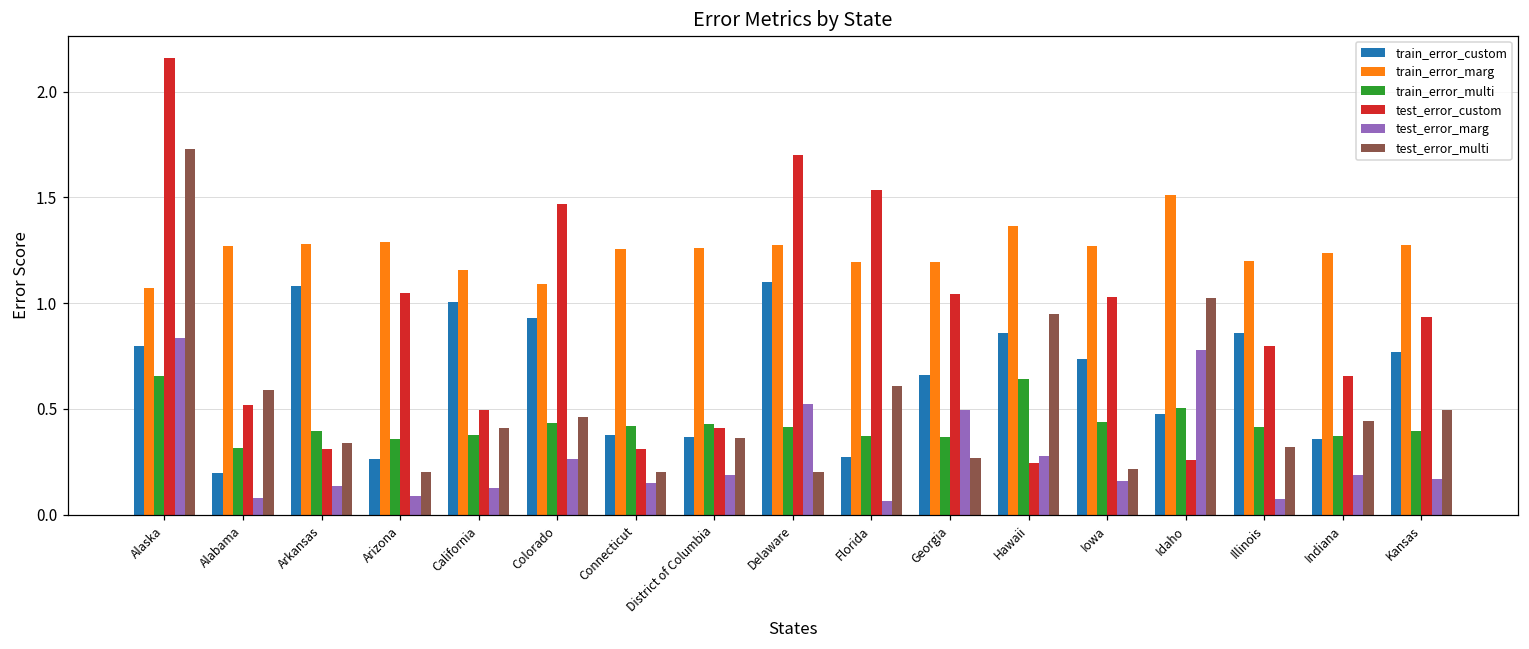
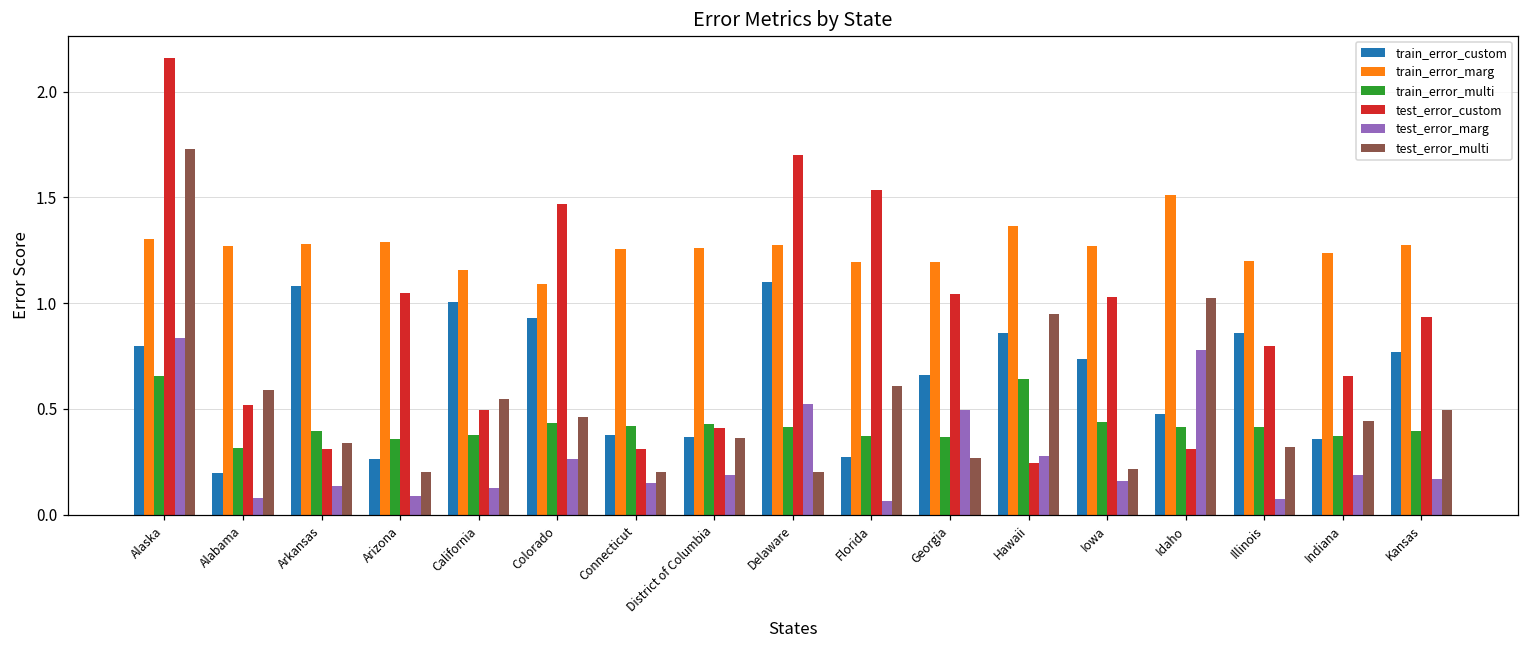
  {
    "train_error_custom": {
      "Alaska": 0.80,
      "Alabama": 0.20,
      "Arkansas": 1.08,
      "Arizona": 0.26,
      "California": 1.01,
      "Colorado": 0.93,
      "Connecticut": 0.38,
      "District of Columbia": 0.37,
      "Delaware": 1.10,
      "Florida": 0.27,
      "Georgia": 0.66,
      "Hawaii": 0.86,
      "Iowa": 0.74,
      "Idaho": 0.47,
      "Illinois": 0.86,
      "Indiana": 0.36,
      "Kansas": 0.77
    },
    "train_error_marg": {
-     "Alaska": 1.07,
+     "Alaska": 1.30,
      "Alabama": 1.27,
      "Arkansas": 1.28,
      "Arizona": 1.29,
      "California": 1.16,
      "Colorado": 1.09,
      "Connecticut": 1.26,
      "District of Columbia": 1.26,
      "Delaware": 1.27,
      "Florida": 1.20,
      "Georgia": 1.19,
      "Hawaii": 1.36,
      "Iowa": 1.27,
      "Idaho": 1.51,
      "Illinois": 1.20,
      "Indiana": 1.24,
      "Kansas": 1.28
    },
    "train_error_multi": {
      "Alaska": 0.65,
      "Alabama": 0.32,
      "Arkansas": 0.39,
      "Arizona": 0.36,
      "California": 0.38,
      "Colorado": 0.43,
      "Connecticut": 0.42,
      "District of Columbia": 0.43,
      "Delaware": 0.41,
      "Florida": 0.37,
      "Georgia": 0.37,
      "Hawaii": 0.64,
      "Iowa": 0.44,
-     "Idaho": 0.50,
+     "Idaho": 0.41,
      "Illinois": 0.41,
      "Indiana": 0.37,
      "Kansas": 0.40
    },
    "test_error_custom": {
      "Alaska": 2.16,
      "Alabama": 0.52,
      "Arkansas": 0.31,
      "Arizona": 1.05,
      "California": 0.49,
      "Colorado": 1.47,
      "Connecticut": 0.31,
      "District of Columbia": 0.41,
      "Delaware": 1.70,
      "Florida": 1.54,
      "Georgia": 1.04,
      "Hawaii": 0.25,
      "Iowa": 1.03,
-     "Idaho": 0.26,
+     "Idaho": 0.31,
      "Illinois": 0.80,
      "Indiana": 0.65,
      "Kansas": 0.93
    },
    "test_error_marg": {
      "Alaska": 0.83,
      "Alabama": 0.08,
      "Arkansas": 0.14,
      "Arizona": 0.09,
      "California": 0.12,
      "Colorado": 0.26,
      "Connecticut": 0.15,
      "District of Columbia": 0.19,
      "Delaware": 0.52,
      "Florida": 0.07,
      "Georgia": 0.49,
      "Hawaii": 0.28,
      "Iowa": 0.16,
      "Idaho": 0.78,
      "Illinois": 0.07,
      "Indiana": 0.19,
      "Kansas": 0.17
    },
    "test_error_multi": {
      "Alaska": 1.73,
      "Alabama": 0.59,
      "Arkansas": 0.34,
      "Arizona": 0.20,
-     "California": 0.41,
+     "California": 0.55,
      "Colorado": 0.46,
      "Connecticut": 0.20,
      "District of Columbia": 0.36,
      "Delaware": 0.20,
      "Florida": 0.61,
      "Georgia": 0.27,
      "Hawaii": 0.95,
      "Iowa": 0.22,
      "Idaho": 1.02,
      "Illinois": 0.32,
      "Indiana": 0.44,
      "Kansas": 0.49
    }
  }
